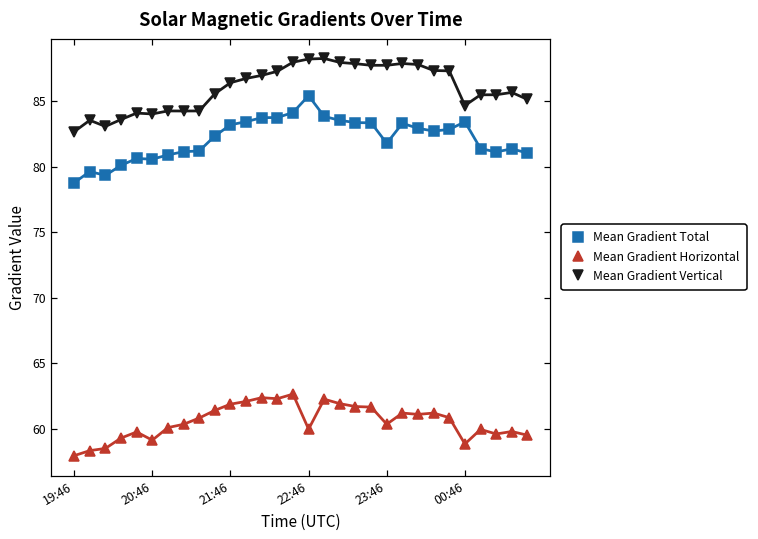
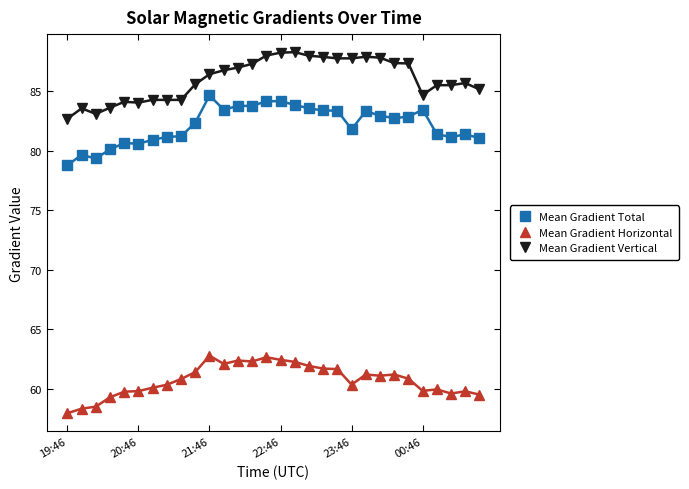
  {
    "Mean Gradient Total": {
      "19:46": 78.8,
      "20:46": 80.6,
-     "21:46": 83.2,
-     "22:46": 85.4,
+     "21:46": 84.6,
+     "22:46": 84.2,
      "23:46": 81.8,
      "00:46": 83.4
    },
    "Mean Gradient Horizontal": {
      "19:46": 58.0,
-     "20:46": 59.1,
-     "21:46": 61.9,
-     "22:46": 60.0,
+     "20:46": 59.8,
+     "21:46": 62.8,
+     "22:46": 62.4,
      "23:46": 60.4,
-     "00:46": 58.8
+     "00:46": 59.8
    },
    "Mean Gradient Vertical": {
      "19:46": 82.7,
      "20:46": 84.0,
      "21:46": 86.4,
      "22:46": 88.2,
      "23:46": 87.8,
      "00:46": 84.7
    }
  }
